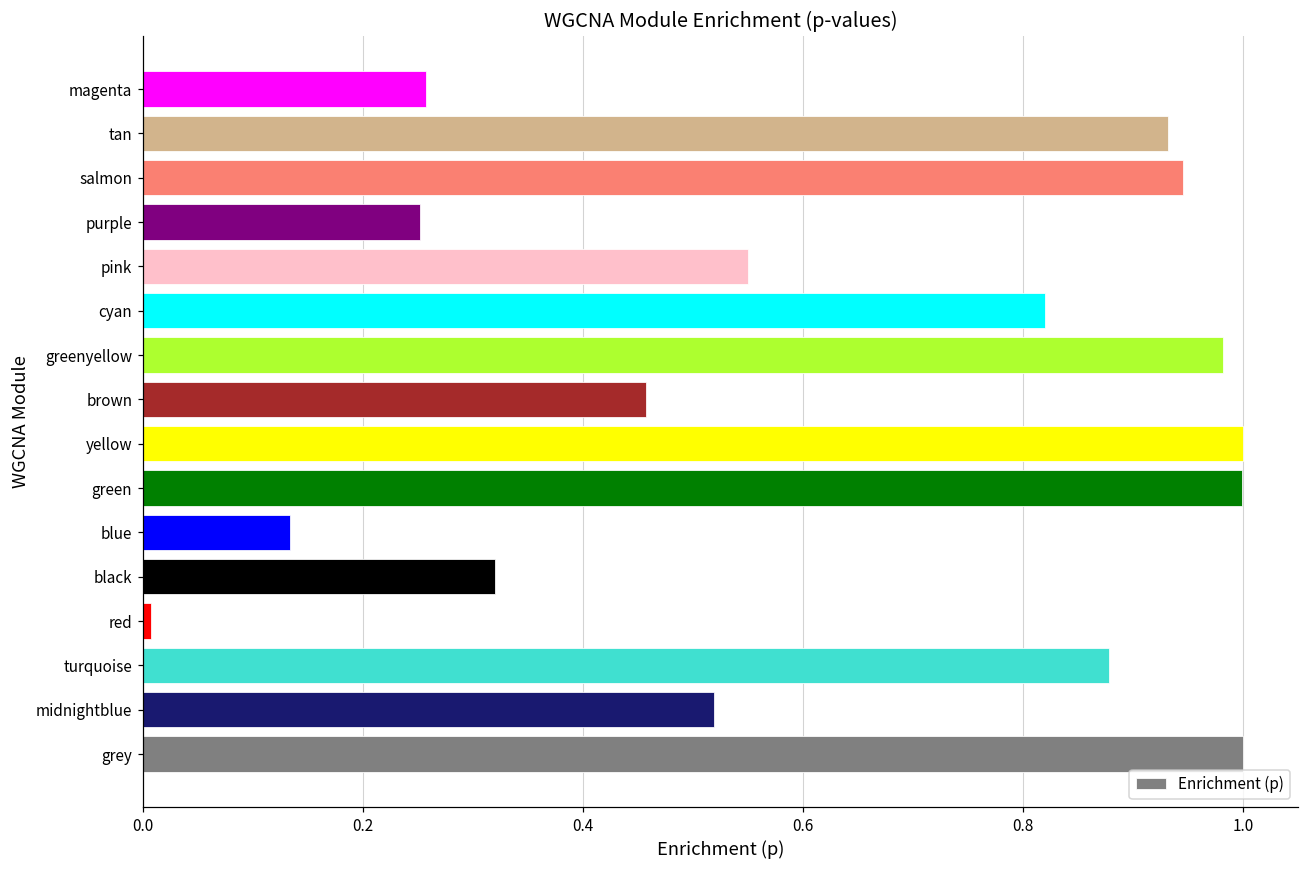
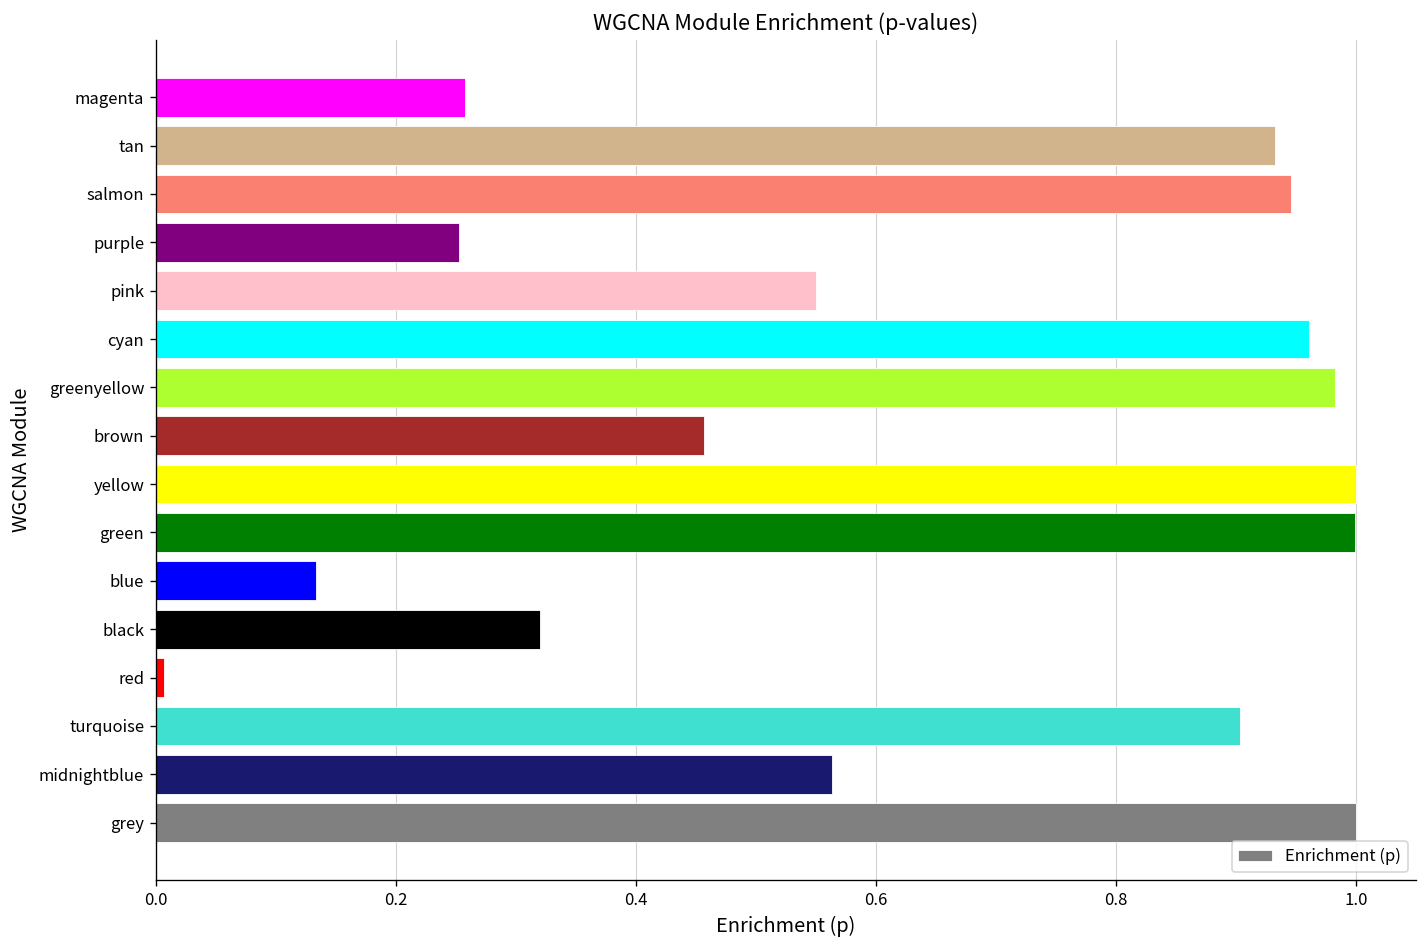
  {
    "magenta": 0.258,
    "tan": 0.932,
    "salmon": 0.946,
    "purple": 0.252,
    "pink": 0.550,
-   "cyan": 0.820,
+   "cyan": 0.961,
    "greenyellow": 0.982,
    "brown": 0.457,
    "yellow": 1.000,
    "green": 0.999,
    "blue": 0.133,
    "black": 0.320,
    "red": 0.007,
-   "turquoise": 0.878,
-   "midnightblue": 0.519,
+   "turquoise": 0.904,
+   "midnightblue": 0.563,
    "grey": 1.000
  }
